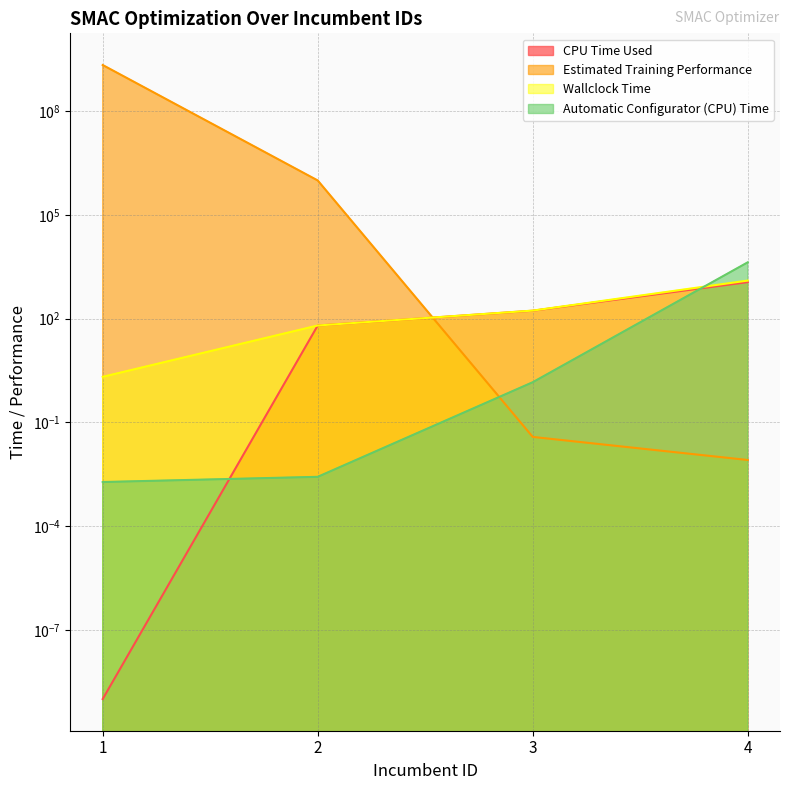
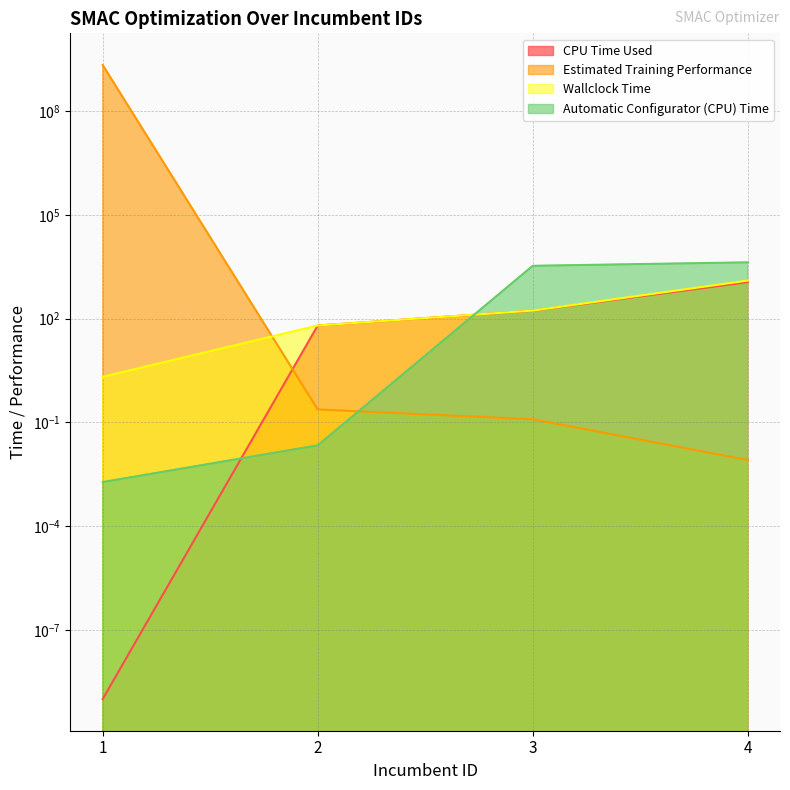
  {
    "CPU Time Used": {
      "1": 0.0000000010
    },
    "Estimated Training Performance": {
      "1": 2000000000,
-     "2": 1000000,
-     "3": 0.04,
+     "2": 0.2,
+     "3": 0.12,
      "4": 0.008
    },
    "Wallclock Time": {
      "1": 2
    },
    "Automatic Configurator (CPU) Time": {
      "1": 0.002,
-     "2": 0.003,
-     "3": 1.4,
+     "2": 0.02,
+     "3": 3000,
      "4": 4000
    }
  }
